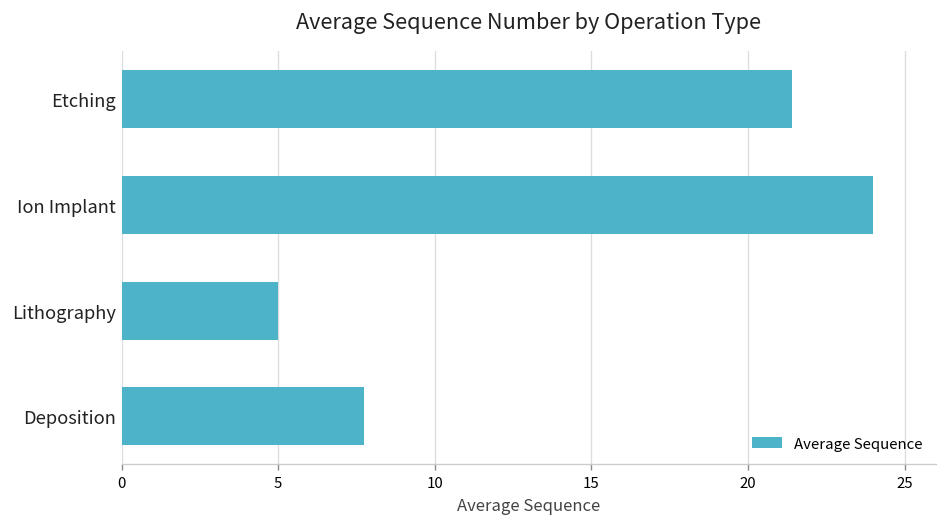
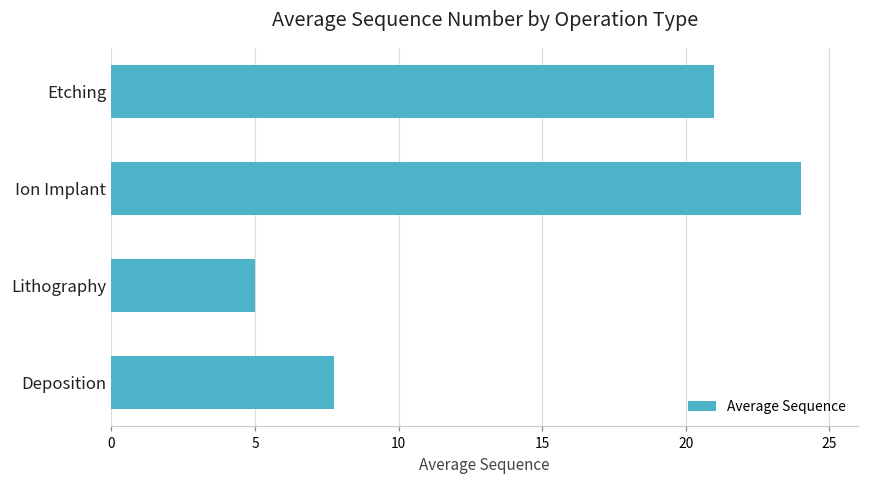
  {
-   "Etching": 21.4,
+   "Etching": 21.0,
    "Ion Implant": 24.0,
    "Lithography": 5.0,
    "Deposition": 7.8
  }
